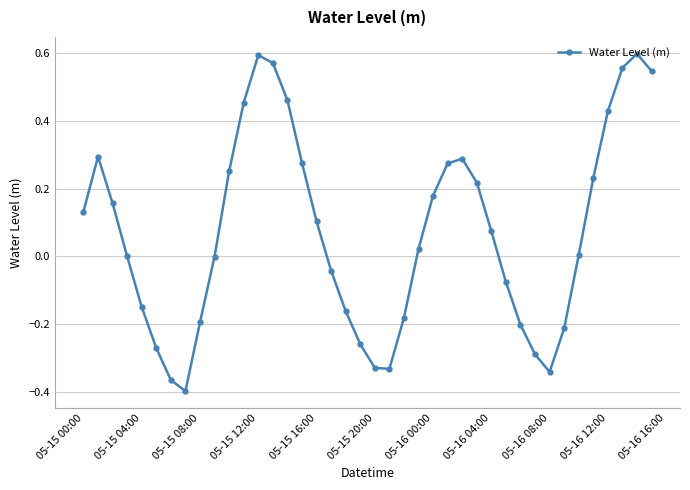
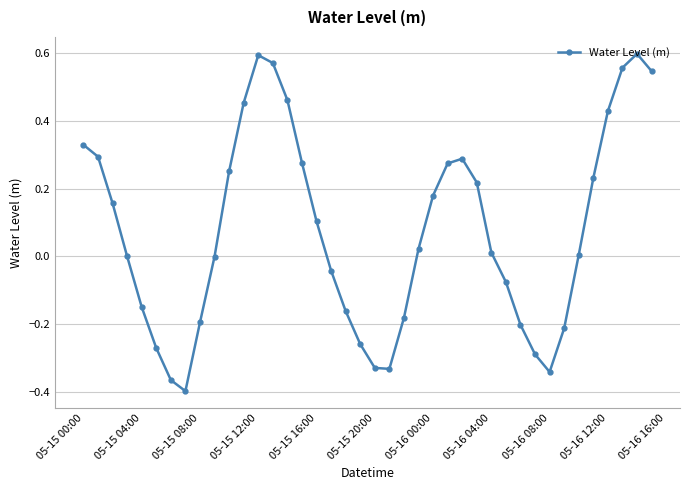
  {
-   "05-15 00:00": 0.13,
+   "05-15 00:00": 0.33,
    "05-15 04:00": -0.15,
    "05-15 08:00": -0.19,
    "05-15 12:00": 0.59,
    "05-15 16:00": 0.10,
    "05-15 20:00": -0.33,
    "05-16 00:00": 0.18,
-   "05-16 04:00": 0.07,
+   "05-16 04:00": 0.01,
    "05-16 08:00": -0.34,
    "05-16 12:00": 0.43
  }
